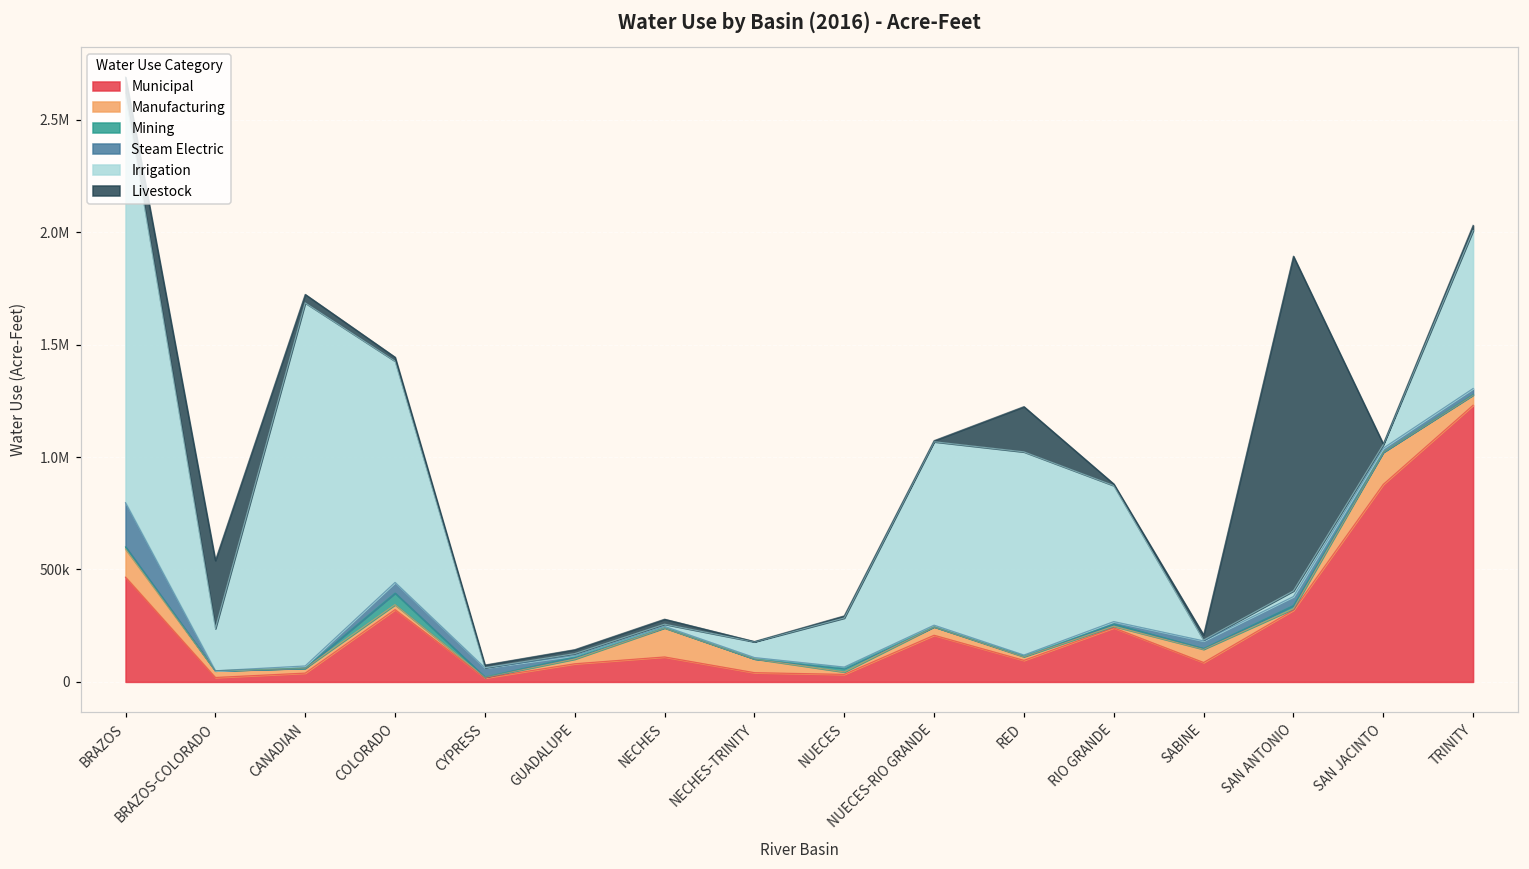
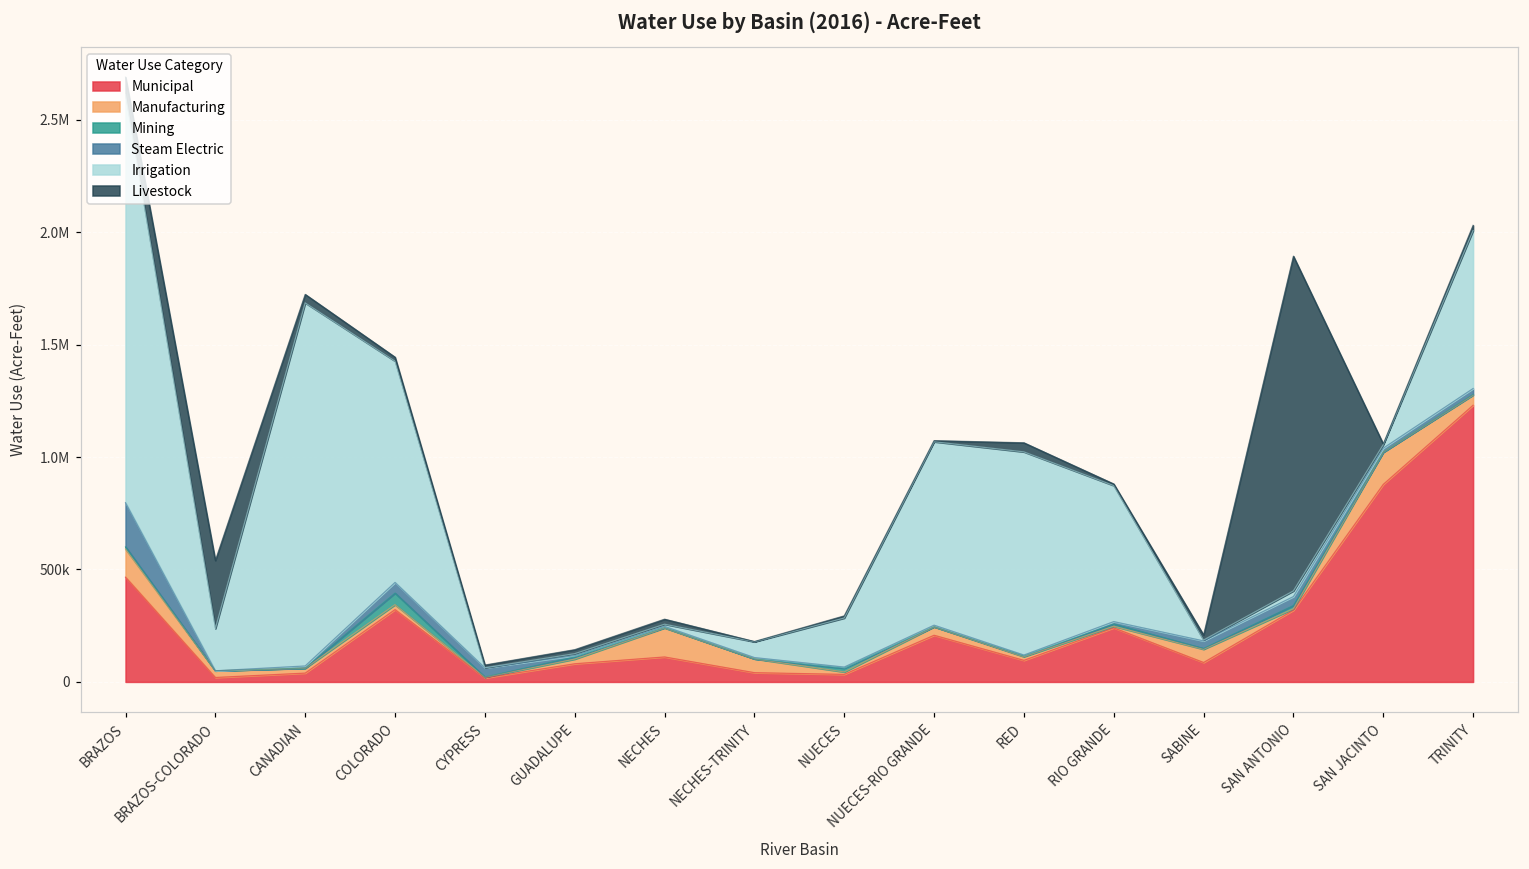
  {
    "Municipal": {
      "BRAZOS": 470000,
      "BRAZOS-COLORADO": 20000,
      "CANADIAN": 40000,
      "COLORADO": 320000,
      "GUADALUPE": 80000,
      "NECHES": 110000,
      "NECHES-TRINITY": 40000,
      "NUECES-RIO GRANDE": 210000,
      "RED": 100000,
      "SABINE": 90000,
      "SAN JACINTO": 880000,
      "TRINITY": 1230000
    },
    "Manufacturing": {
      "COLORADO": 20000
    },
    "Irrigation": {
      "BRAZOS-COLORADO": 190000,
      "CANADIAN": 1610000,
      "COLORADO": 980000,
      "RED": 900000,
      "SAN ANTONIO": 30000,
      "TRINITY": 700000
    },
    "Livestock": {
      "BRAZOS-COLORADO": 300000,
      "CANADIAN": 40000,
      "COLORADO": 20000,
      "GUADALUPE": 20000,
      "NECHES": 20000,
-     "RED": 200000,
+     "RED": 40000,
      "SABINE": 20000,
      "SAN ANTONIO": 1490000,
      "TRINITY": 20000
    }
  }
